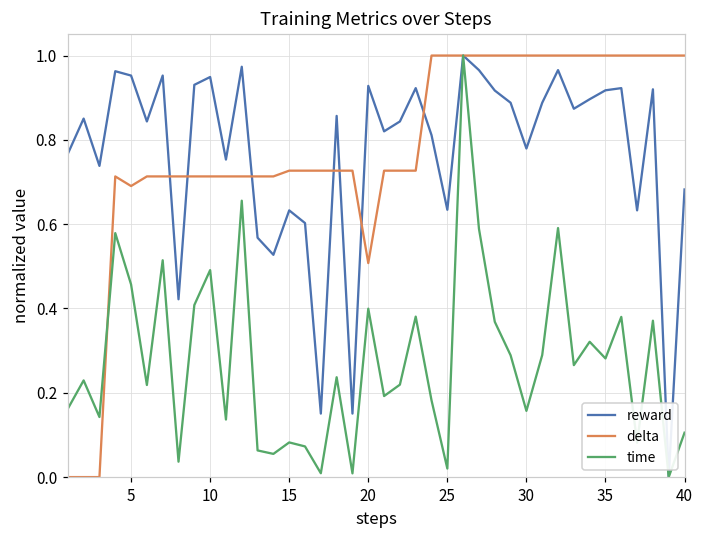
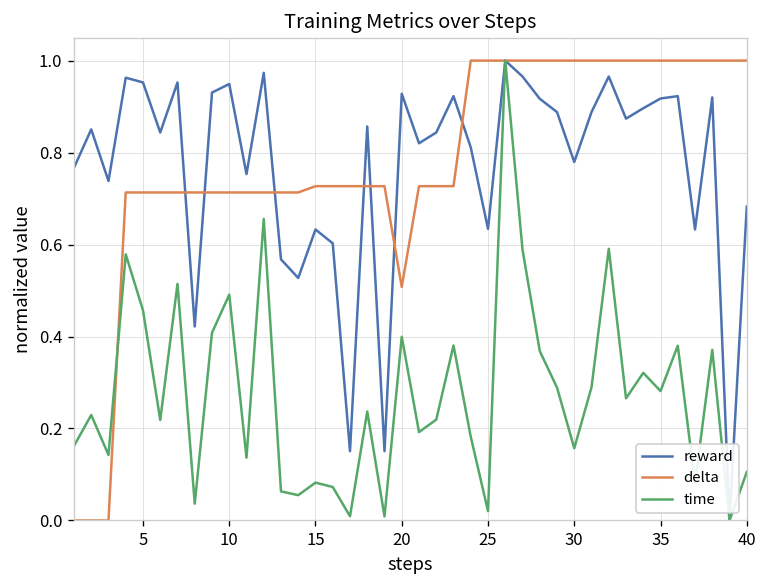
  {
    "reward": {
      "5": 0.95,
      "10": 0.95,
      "15": 0.63,
      "20": 0.93,
      "25": 0.63,
      "30": 0.78,
      "35": 0.92,
      "40": 0.68
    },
    "delta": {
-     "5": 0.69,
+     "5": 0.71,
      "10": 0.71,
      "15": 0.73,
      "20": 0.51,
      "25": 1.00,
      "30": 1.00,
      "35": 1.00,
      "40": 1.00
    },
    "time": {
      "5": 0.46,
      "10": 0.49,
      "15": 0.08,
      "20": 0.40,
      "25": 0.02,
      "30": 0.16,
      "35": 0.28,
      "40": 0.11
    }
  }
